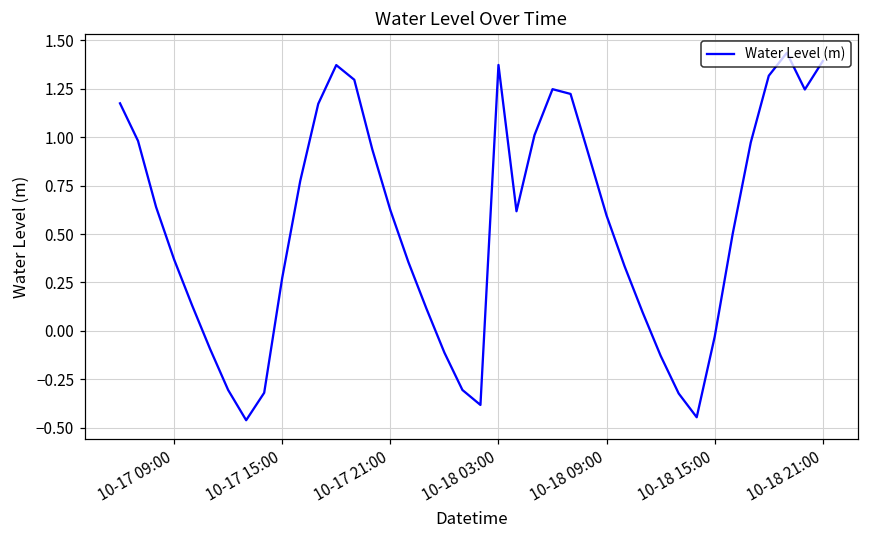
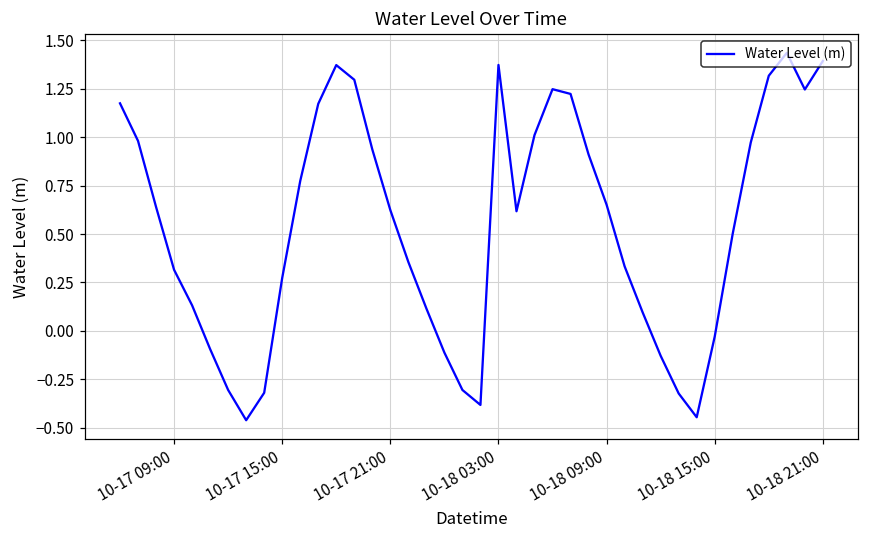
  {
-   "10-17 09:00": 0.37,
+   "10-17 09:00": 0.32,
    "10-17 15:00": 0.27,
    "10-17 21:00": 0.62,
    "10-18 03:00": 1.37,
-   "10-18 09:00": 0.59,
+   "10-18 09:00": 0.65,
    "10-18 15:00": -0.03
  }
